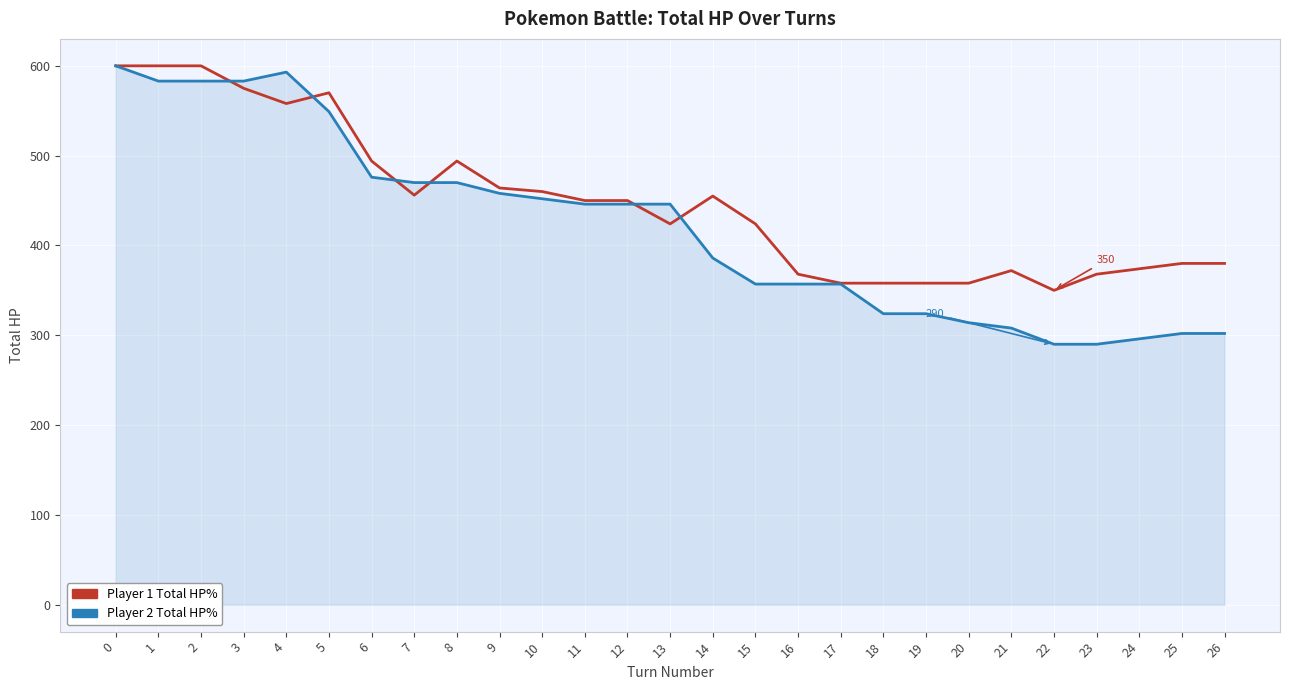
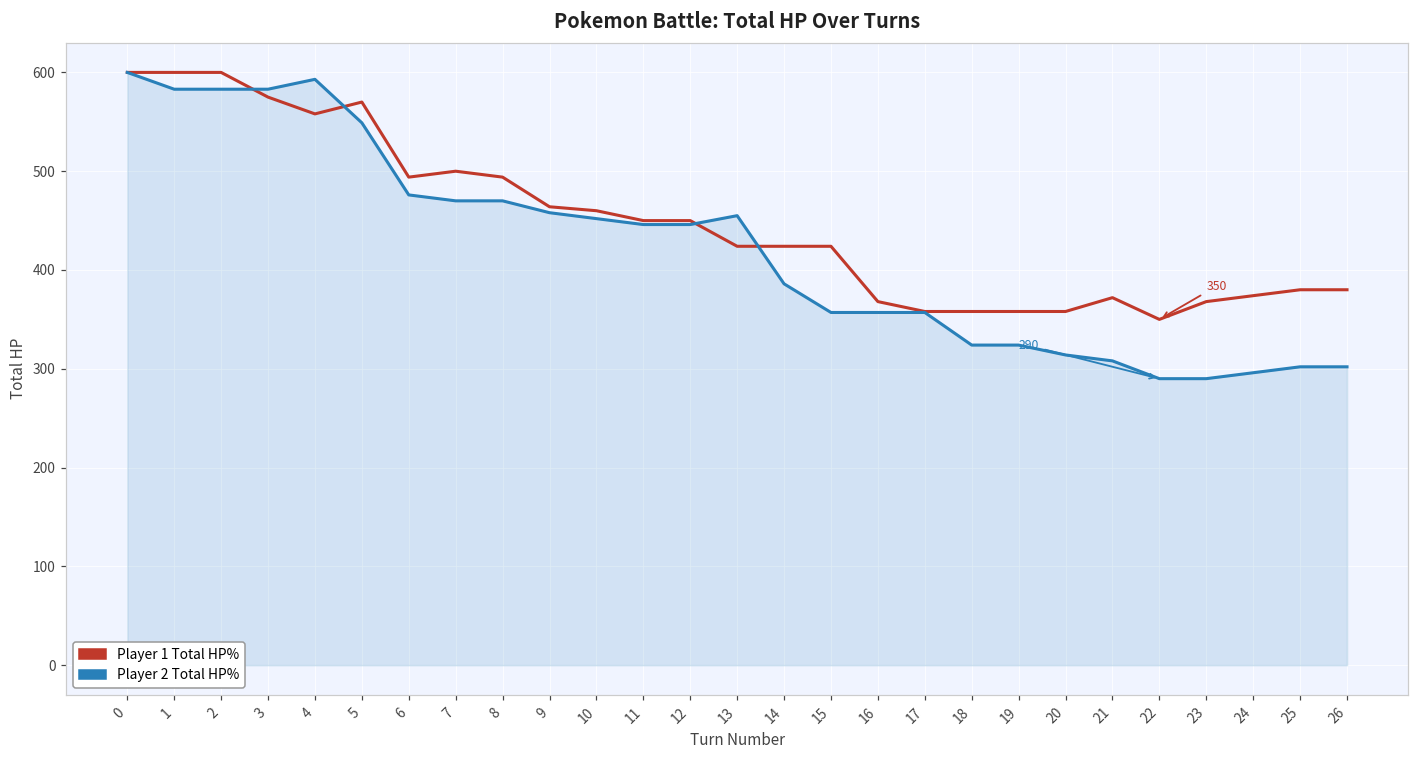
  {
    "Player 1 Total HP%": {
      "1": 600,
      "2": 600,
      "3": 580,
      "4": 560,
      "5": 570,
      "6": 490,
-     "7": 460,
+     "7": 500,
      "8": 490,
      "9": 460,
      "10": 460,
      "11": 450,
      "12": 450,
      "13": 420,
-     "14": 460,
+     "14": 420,
      "15": 420,
      "16": 370,
      "18": 360,
      "19": 360,
      "20": 360,
      "21": 370,
      "24": 370,
      "25": 380,
      "26": 380
    },
    "Player 2 Total HP%": {
      "1": 580,
      "2": 580,
      "3": 580,
      "4": 590,
      "5": 550,
      "6": 480,
      "7": 470,
      "8": 470,
      "9": 460,
      "10": 450,
      "11": 450,
      "12": 450,
-     "13": 450,
+     "13": 460,
      "14": 390,
      "15": 360,
      "16": 360,
      "18": 320,
      "22": 290,
      "23": 290,
      "24": 300,
      "25": 300,
      "26": 300
    }
  }
